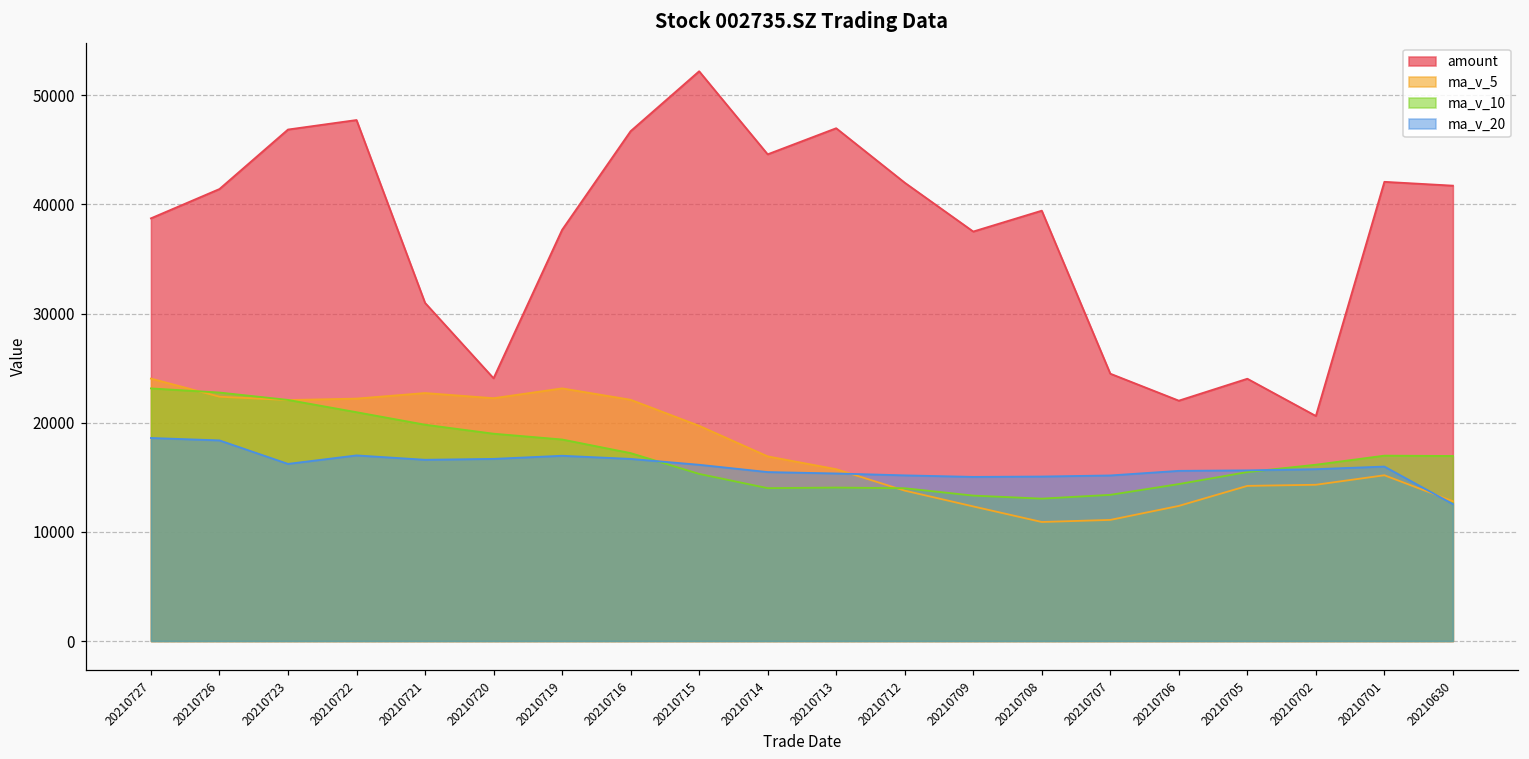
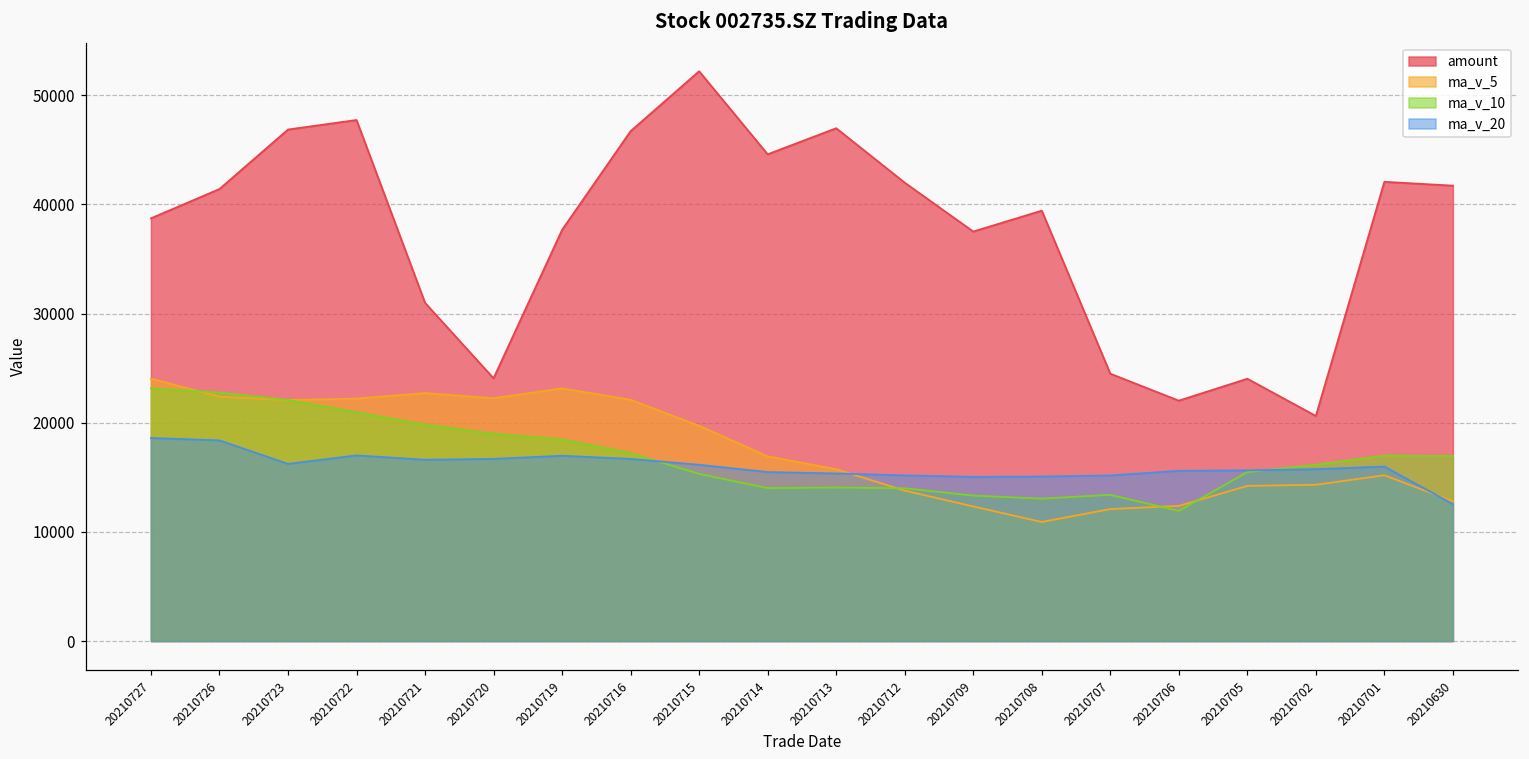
  {
    "amount": {
      "20210727": 39000,
      "20210726": 41000,
      "20210723": 47000,
      "20210722": 48000,
      "20210721": 31000,
      "20210720": 24000,
      "20210719": 38000,
      "20210716": 47000,
      "20210715": 52000,
      "20210714": 45000,
      "20210713": 47000,
      "20210712": 42000,
      "20210709": 38000,
      "20210708": 39000,
      "20210707": 24000,
      "20210706": 22000,
      "20210705": 24000,
      "20210702": 21000,
      "20210701": 42000,
      "20210630": 42000
    },
    "ma_v_5": {
      "20210727": 24000,
      "20210726": 22000,
      "20210722": 22000,
      "20210721": 23000,
      "20210720": 22000,
      "20210719": 23000,
      "20210716": 22000,
      "20210715": 20000,
      "20210714": 17000,
      "20210713": 16000,
      "20210709": 12000,
      "20210708": 11000,
-     "20210707": 11000,
+     "20210707": 12000,
      "20210706": 12000,
      "20210705": 14000,
      "20210702": 14000,
      "20210701": 15000,
      "20210630": 13000
    },
    "ma_v_10": {
      "20210727": 23000,
      "20210726": 23000,
      "20210722": 21000,
      "20210721": 20000,
      "20210720": 19000,
      "20210719": 18000,
      "20210716": 17000,
      "20210715": 15000,
      "20210714": 14000,
      "20210713": 14000,
      "20210709": 13000,
      "20210708": 13000,
      "20210707": 13000,
-     "20210706": 14000,
+     "20210706": 12000,
      "20210702": 16000,
      "20210701": 17000,
      "20210630": 17000
    },
    "ma_v_20": {
      "20210727": 19000,
      "20210726": 18000,
      "20210723": 16000,
      "20210722": 17000,
      "20210721": 17000,
      "20210720": 17000,
      "20210719": 17000,
      "20210716": 17000,
      "20210715": 16000,
      "20210714": 15000,
      "20210713": 15000,
      "20210712": 15000,
      "20210709": 15000,
      "20210708": 15000,
      "20210707": 15000,
      "20210706": 16000,
      "20210702": 16000,
      "20210701": 16000,
      "20210630": 13000
    }
  }
